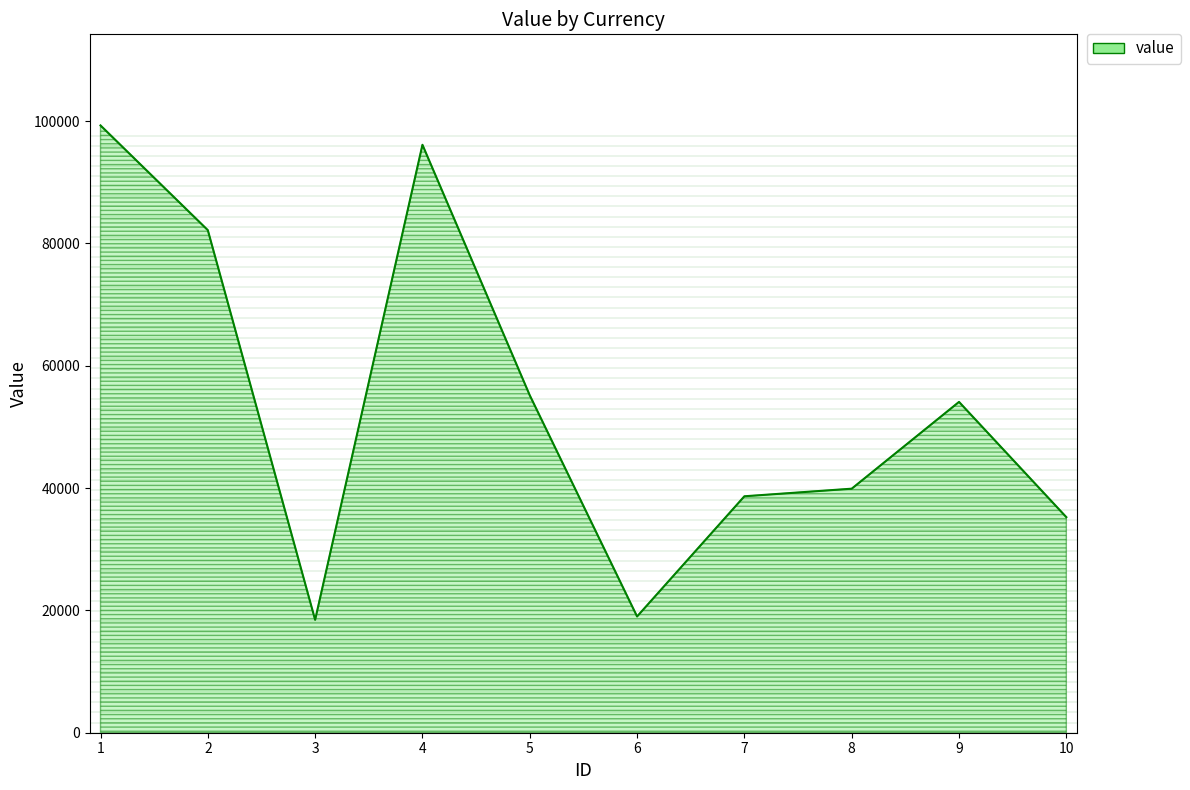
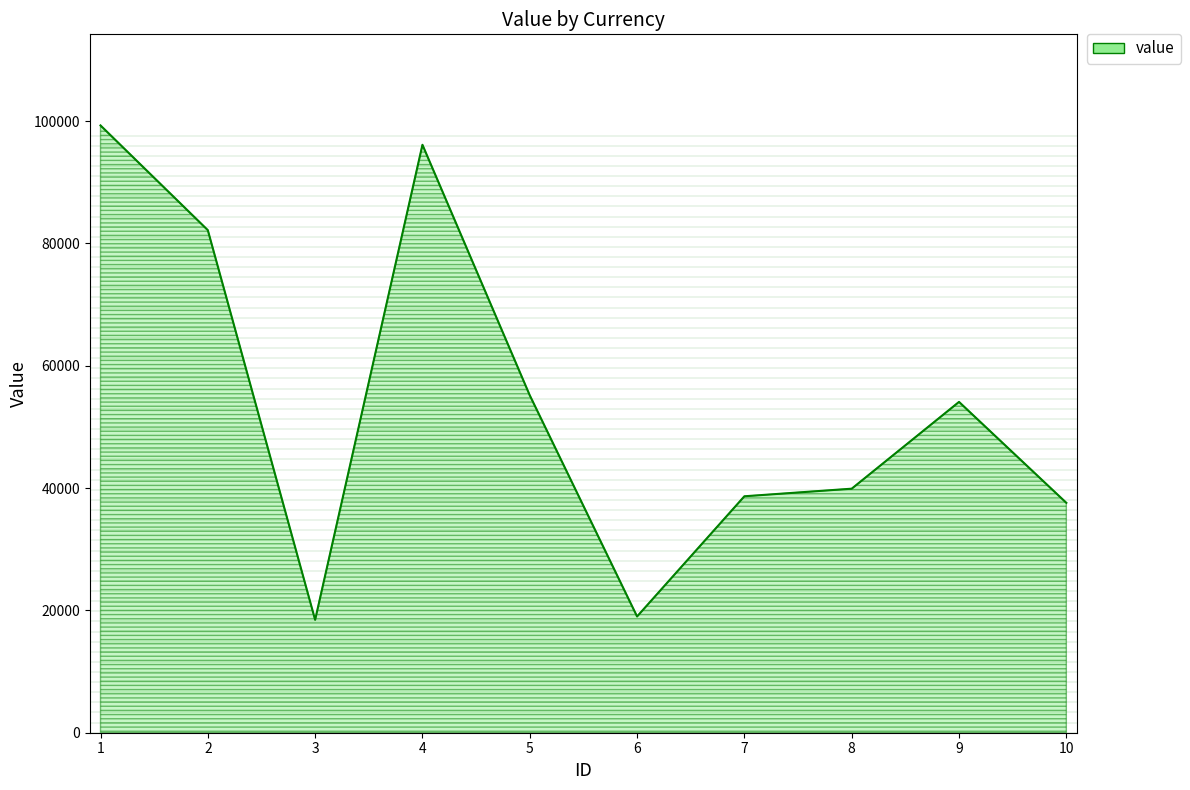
  {
    "1": 99000,
    "2": 82000,
    "3": 18000,
    "4": 96000,
    "5": 55000,
    "6": 19000,
    "7": 39000,
    "8": 40000,
    "9": 54000,
-   "10": 35000
+   "10": 38000
  }
